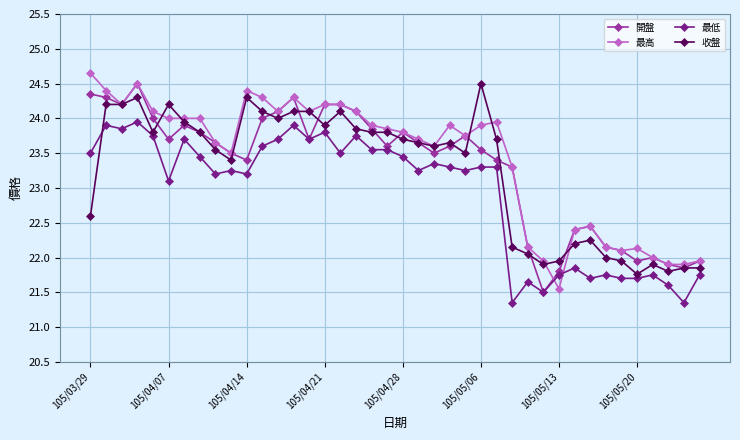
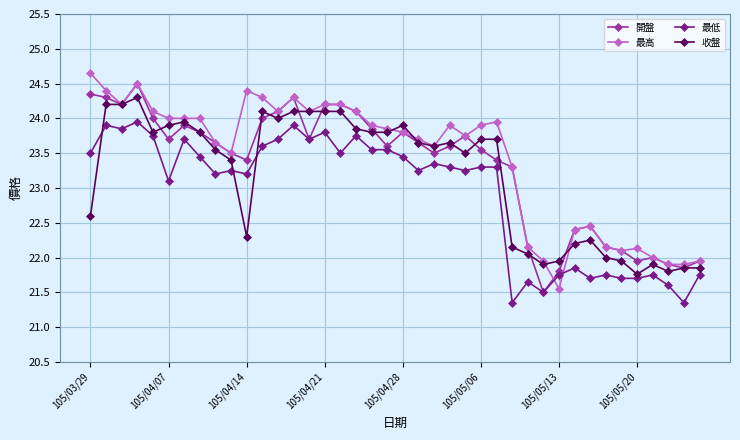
  {
    "最高": {
      "105/03/29": 24.7,
      "105/04/07": 24.0,
      "105/04/14": 24.4,
      "105/05/06": 23.9,
      "105/05/13": 21.6,
      "105/05/20": 22.1
    },
    "收盤": {
      "105/03/29": 22.6,
-     "105/04/07": 24.2,
-     "105/04/14": 24.3,
-     "105/04/21": 23.9,
-     "105/04/28": 23.7,
-     "105/05/06": 24.5,
+     "105/04/07": 23.9,
+     "105/04/14": 22.3,
+     "105/04/21": 24.1,
+     "105/04/28": 23.9,
+     "105/05/06": 23.7,
      "105/05/13": 22.0,
      "105/05/20": 21.8
    }
  }
